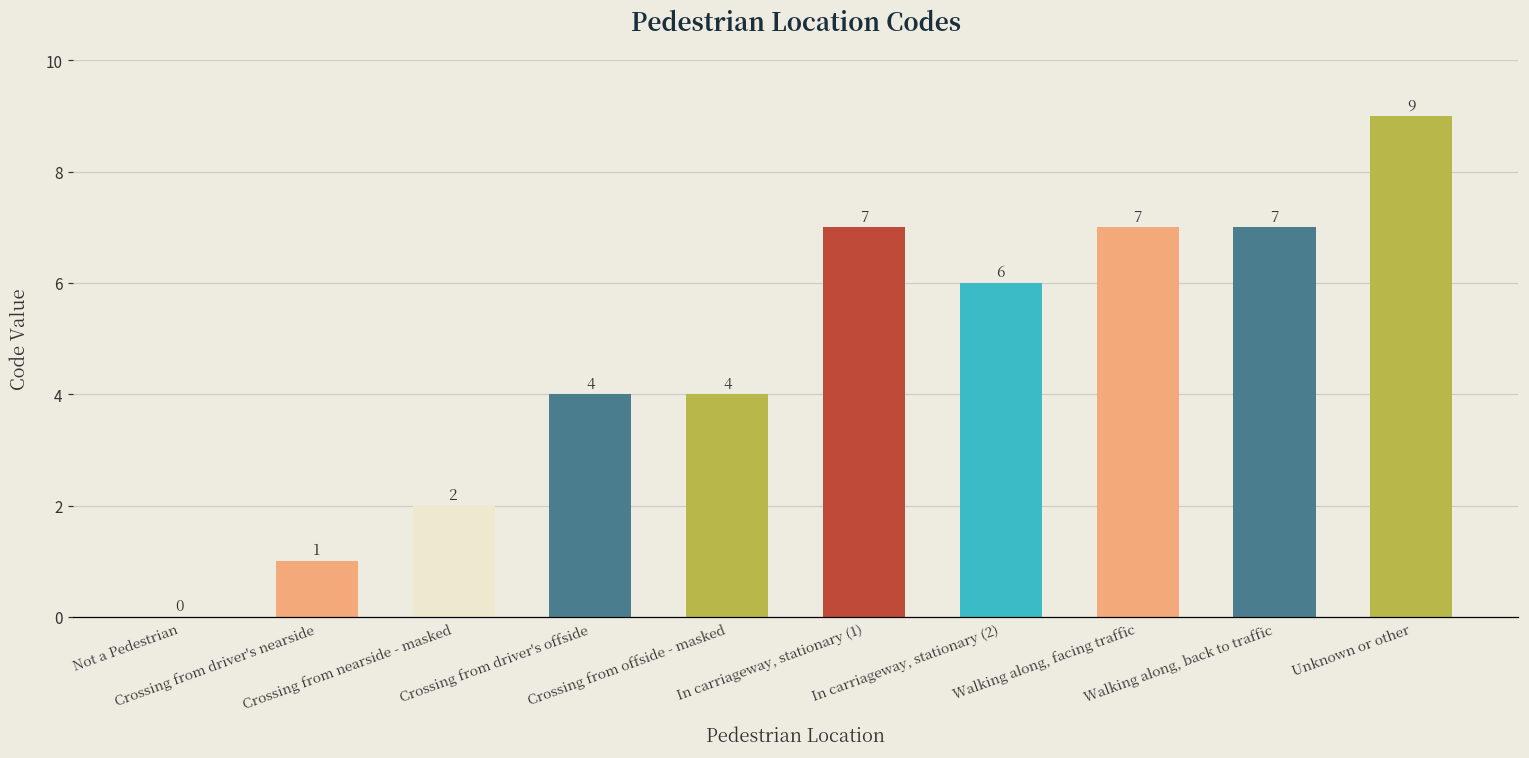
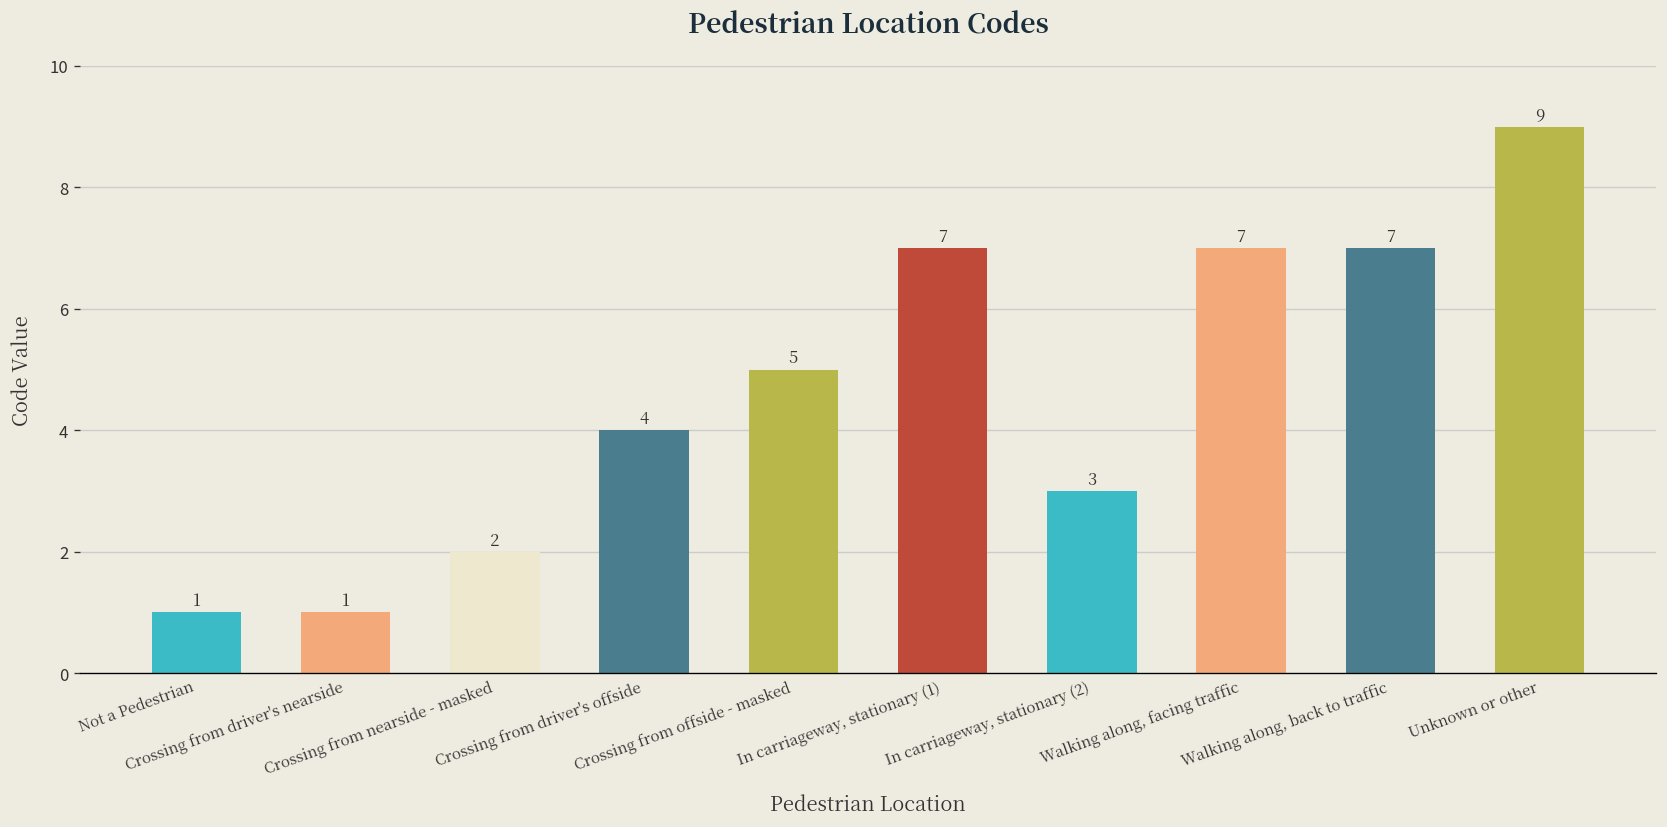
  {
-   "Not a Pedestrian": 0,
+   "Not a Pedestrian": 1,
    "Crossing from driver's nearside": 1,
    "Crossing from nearside - masked": 2,
    "Crossing from driver's offside": 4,
-   "Crossing from offside - masked": 4,
+   "Crossing from offside - masked": 5,
    "In carriageway, stationary (1)": 7,
-   "In carriageway, stationary (2)": 6,
+   "In carriageway, stationary (2)": 3,
    "Walking along, facing traffic": 7,
    "Walking along, back to traffic": 7,
    "Unknown or other": 9
  }
